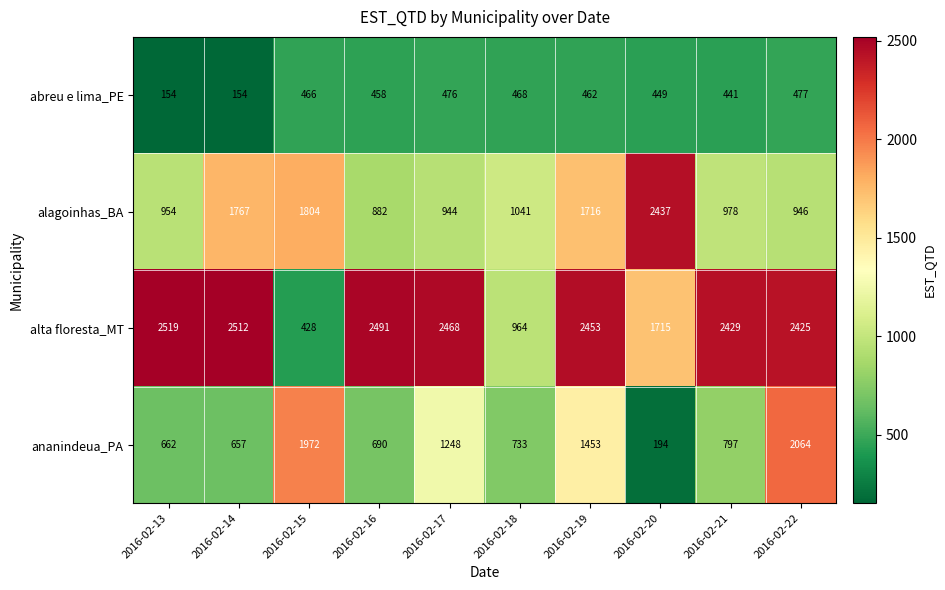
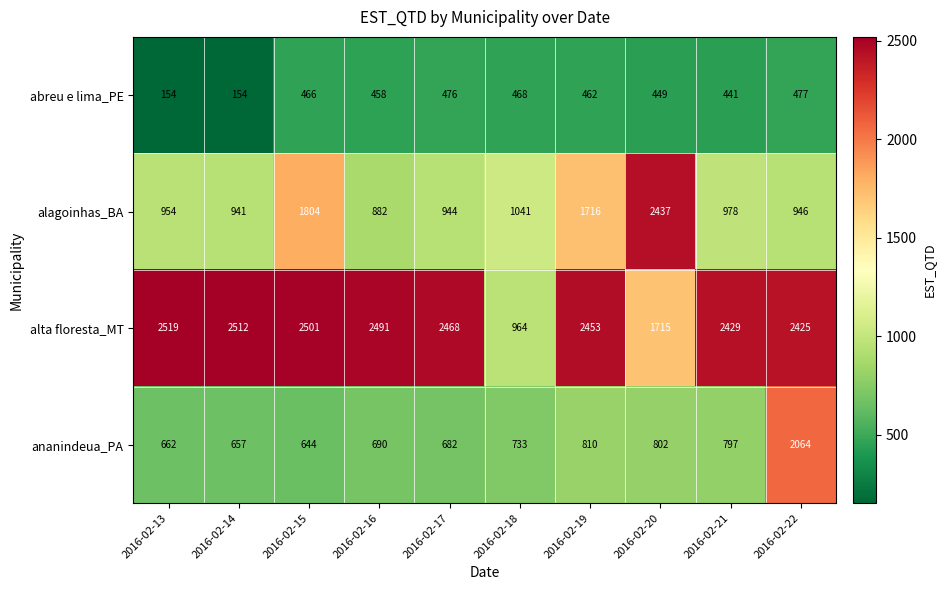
  {
    "abreu e lima_PE": {
      "2016-02-13": 154,
      "2016-02-14": 154,
      "2016-02-15": 466,
      "2016-02-16": 458,
      "2016-02-17": 476,
      "2016-02-18": 468,
      "2016-02-19": 462,
      "2016-02-20": 449,
      "2016-02-21": 441,
      "2016-02-22": 477
    },
    "alagoinhas_BA": {
      "2016-02-13": 954,
-     "2016-02-14": 1767,
+     "2016-02-14": 941,
      "2016-02-15": 1804,
      "2016-02-16": 882,
      "2016-02-17": 944,
      "2016-02-18": 1041,
      "2016-02-19": 1716,
      "2016-02-20": 2437,
      "2016-02-21": 978,
      "2016-02-22": 946
    },
    "alta floresta_MT": {
      "2016-02-13": 2519,
      "2016-02-14": 2512,
-     "2016-02-15": 428,
+     "2016-02-15": 2501,
      "2016-02-16": 2491,
      "2016-02-17": 2468,
      "2016-02-18": 964,
      "2016-02-19": 2453,
      "2016-02-20": 1715,
      "2016-02-21": 2429,
      "2016-02-22": 2425
    },
    "ananindeua_PA": {
      "2016-02-13": 662,
      "2016-02-14": 657,
-     "2016-02-15": 1972,
+     "2016-02-15": 644,
      "2016-02-16": 690,
-     "2016-02-17": 1248,
+     "2016-02-17": 682,
      "2016-02-18": 733,
-     "2016-02-19": 1453,
-     "2016-02-20": 194,
+     "2016-02-19": 810,
+     "2016-02-20": 802,
      "2016-02-21": 797,
      "2016-02-22": 2064
    }
  }
